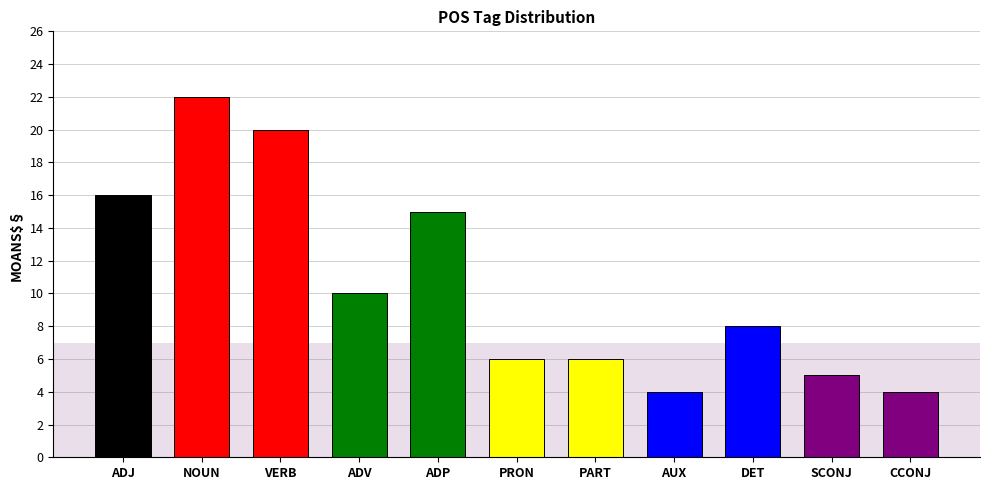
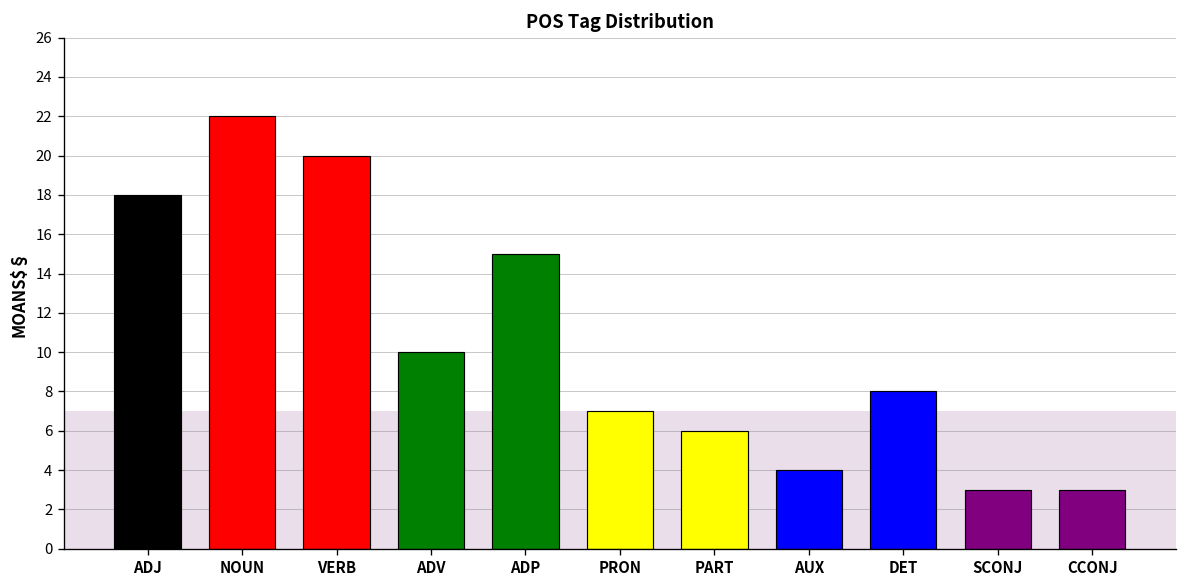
  {
-   "ADJ": 16,
+   "ADJ": 18,
    "NOUN": 22,
    "VERB": 20,
    "ADV": 10,
    "ADP": 15,
-   "PRON": 6,
+   "PRON": 7,
    "PART": 6,
    "AUX": 4,
    "DET": 8,
-   "SCONJ": 5,
-   "CCONJ": 4
+   "SCONJ": 3,
+   "CCONJ": 3
  }
